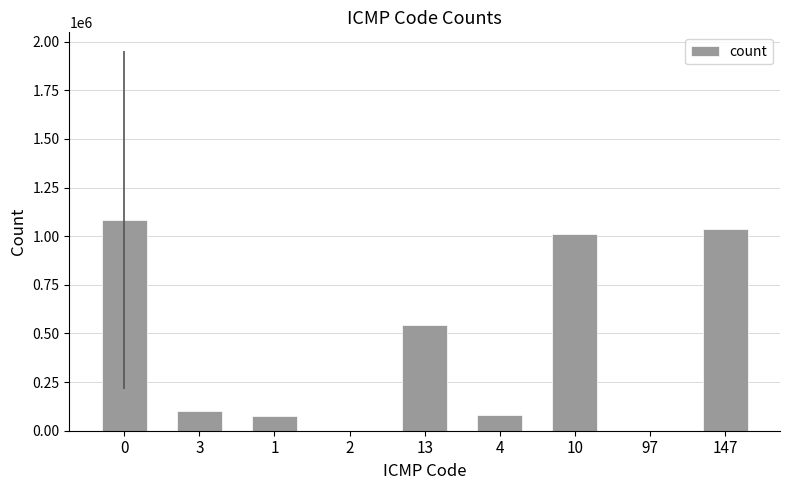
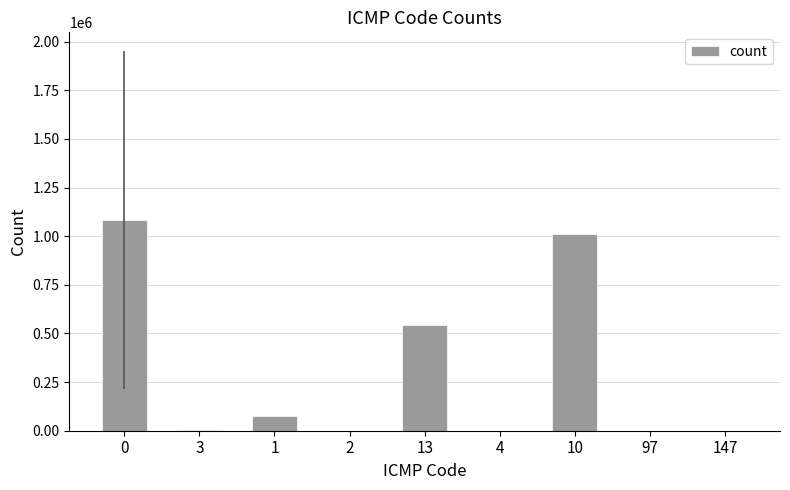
  {
    "0": 1080000,
-   "3": 100000,
+   "3": 0,
    "1": 70000,
    "13": 540000,
-   "4": 80000,
+   "4": 0,
    "10": 1010000,
-   "147": 1040000
+   "147": 0
  }
